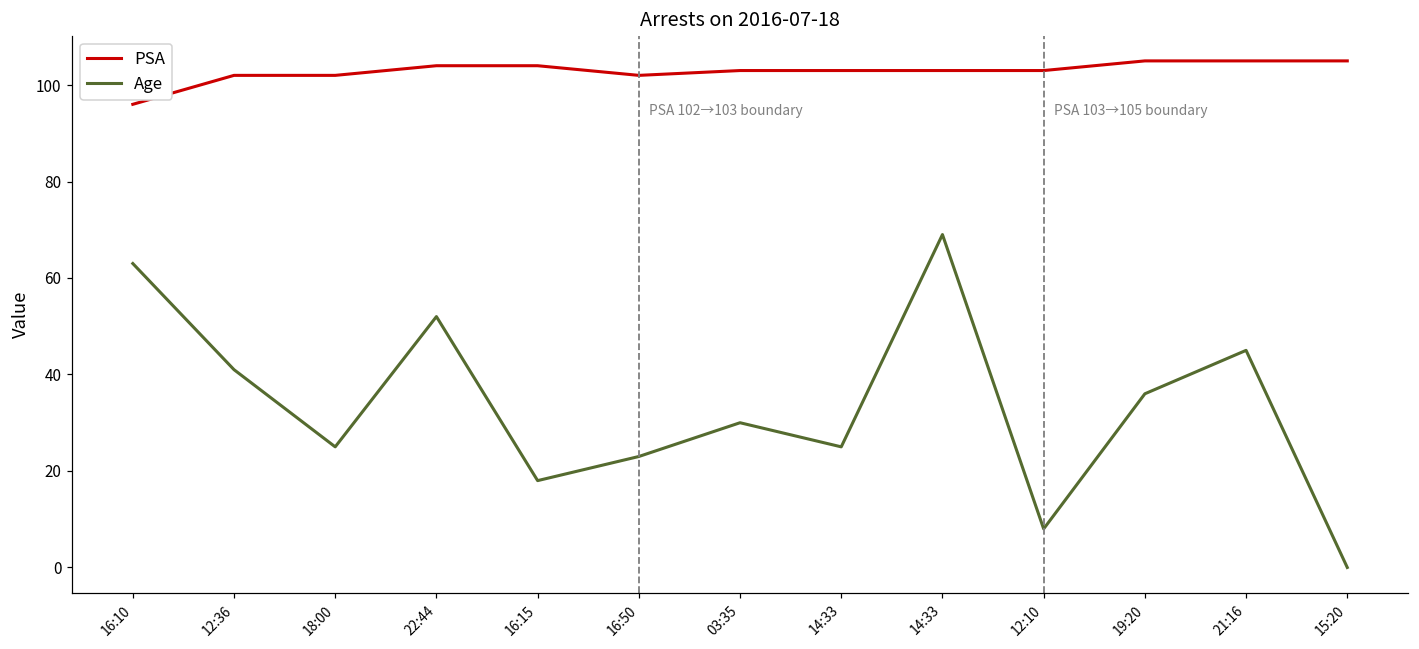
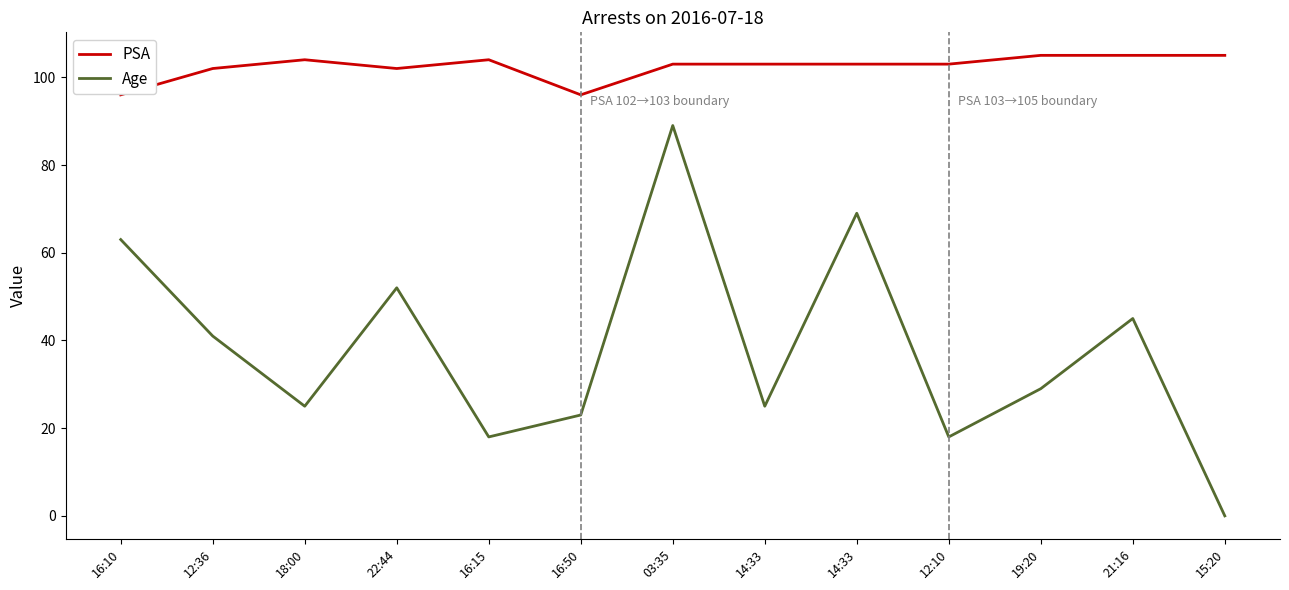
  {
    "PSA": {
      "16:10": 96,
      "12:36": 102,
-     "18:00": 102,
-     "22:44": 104,
+     "18:00": 104,
+     "22:44": 102,
      "16:15": 104,
-     "16:50": 102,
+     "16:50": 96,
      "12:10": 103,
      "19:20": 105,
      "21:16": 105,
      "15:20": 105
    },
    "Age": {
      "16:10": 63,
      "12:36": 41,
      "18:00": 25,
      "22:44": 52,
      "16:15": 18,
      "16:50": 23,
-     "03:35": 30,
-     "12:10": 8,
-     "19:20": 36,
+     "03:35": 89,
+     "12:10": 18,
+     "19:20": 29,
      "21:16": 45,
      "15:20": 0
    }
  }
